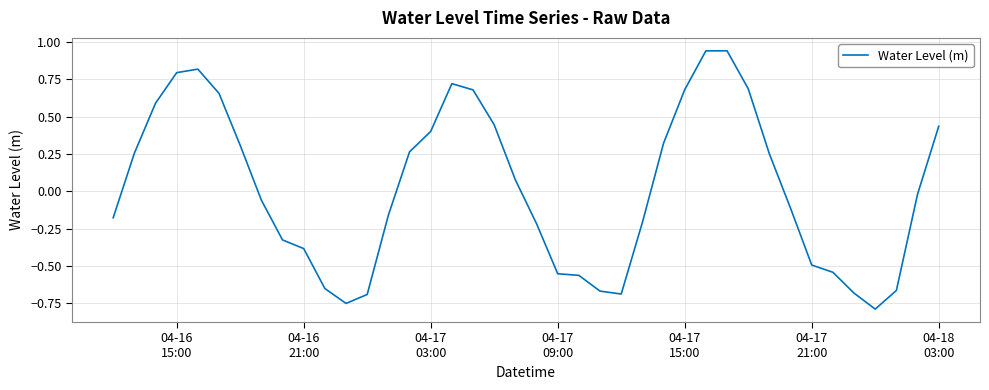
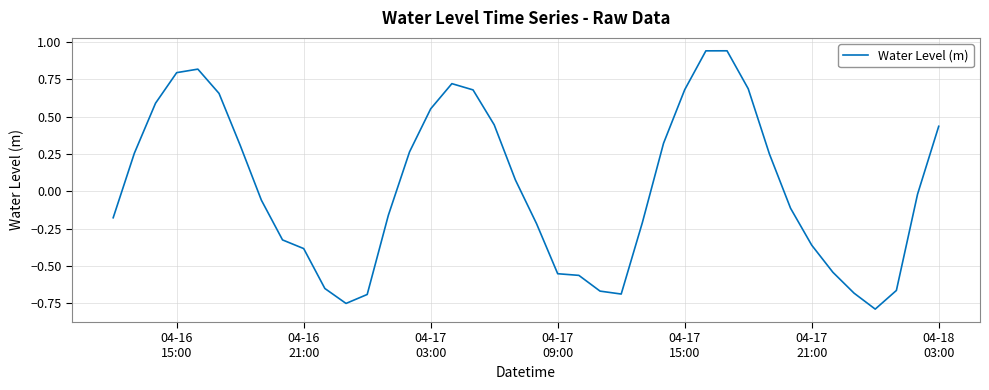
  {
    "04-16 15:00": 0.80,
    "04-16 21:00": -0.38,
-   "04-17 03:00": 0.40,
+   "04-17 03:00": 0.55,
    "04-17 09:00": -0.55,
    "04-17 15:00": 0.68,
-   "04-17 21:00": -0.50,
+   "04-17 21:00": -0.36,
    "04-18 03:00": 0.44
  }
